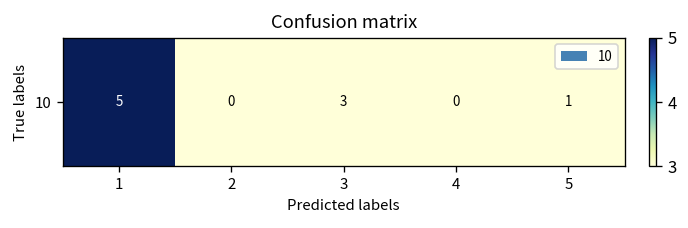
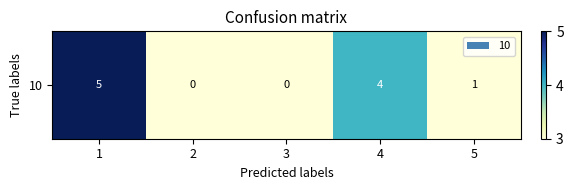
  {
    "10": {
      "1": 5,
      "2": 0,
-     "3": 3,
-     "4": 0,
+     "3": 0,
+     "4": 4,
      "5": 1
    }
  }
